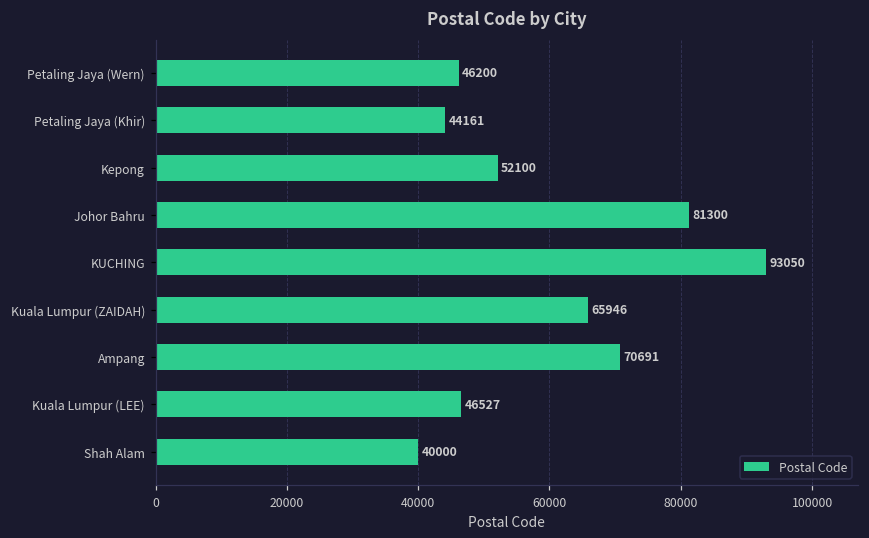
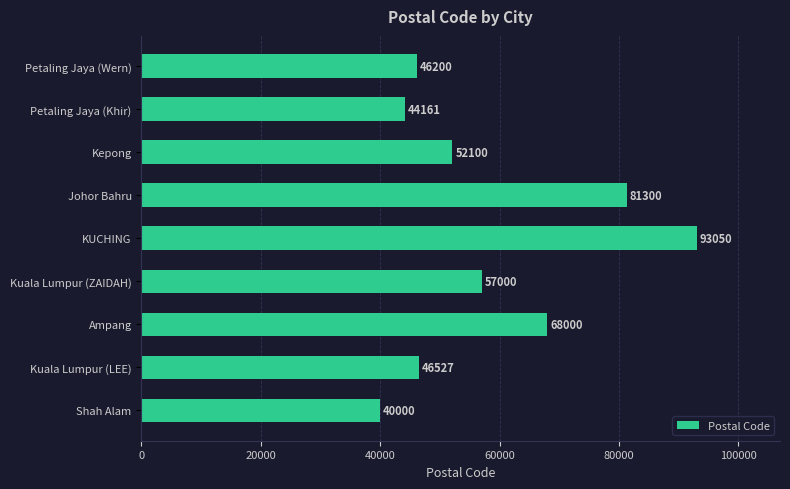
  {
    "Petaling Jaya (Wern)": 46200,
    "Petaling Jaya (Khir)": 44161,
    "Kepong": 52100,
    "Johor Bahru": 81300,
    "KUCHING": 93050,
-   "Kuala Lumpur (ZAIDAH)": 65946,
-   "Ampang": 70691,
+   "Kuala Lumpur (ZAIDAH)": 57000,
+   "Ampang": 68000,
    "Kuala Lumpur (LEE)": 46527,
    "Shah Alam": 40000
  }
